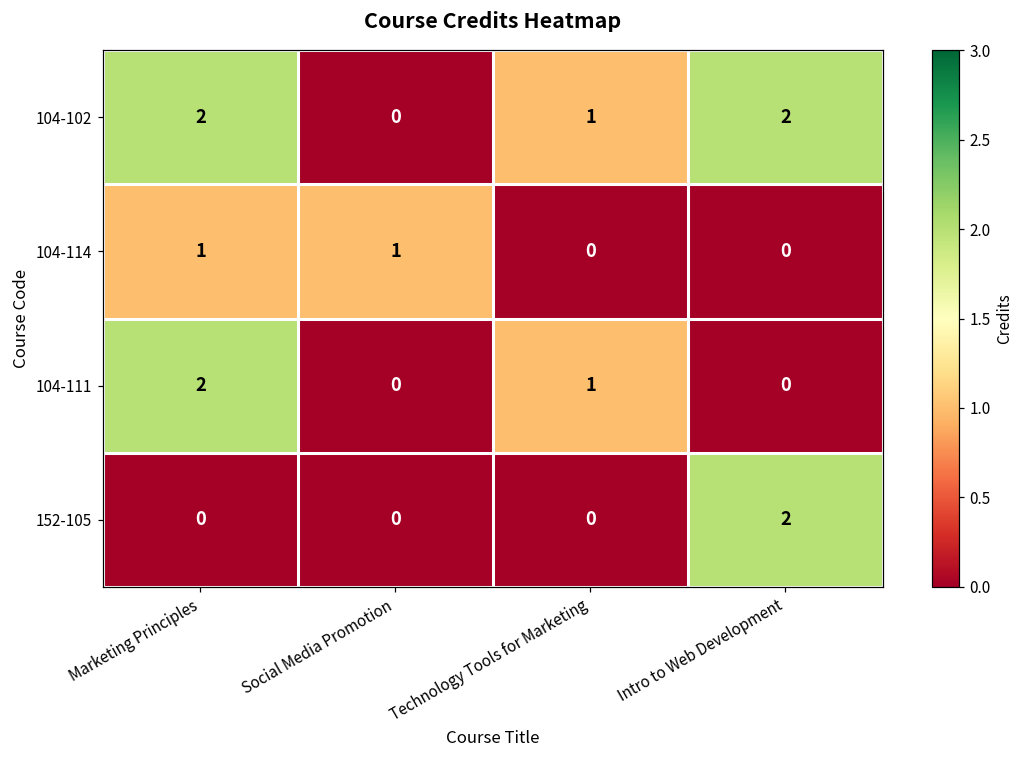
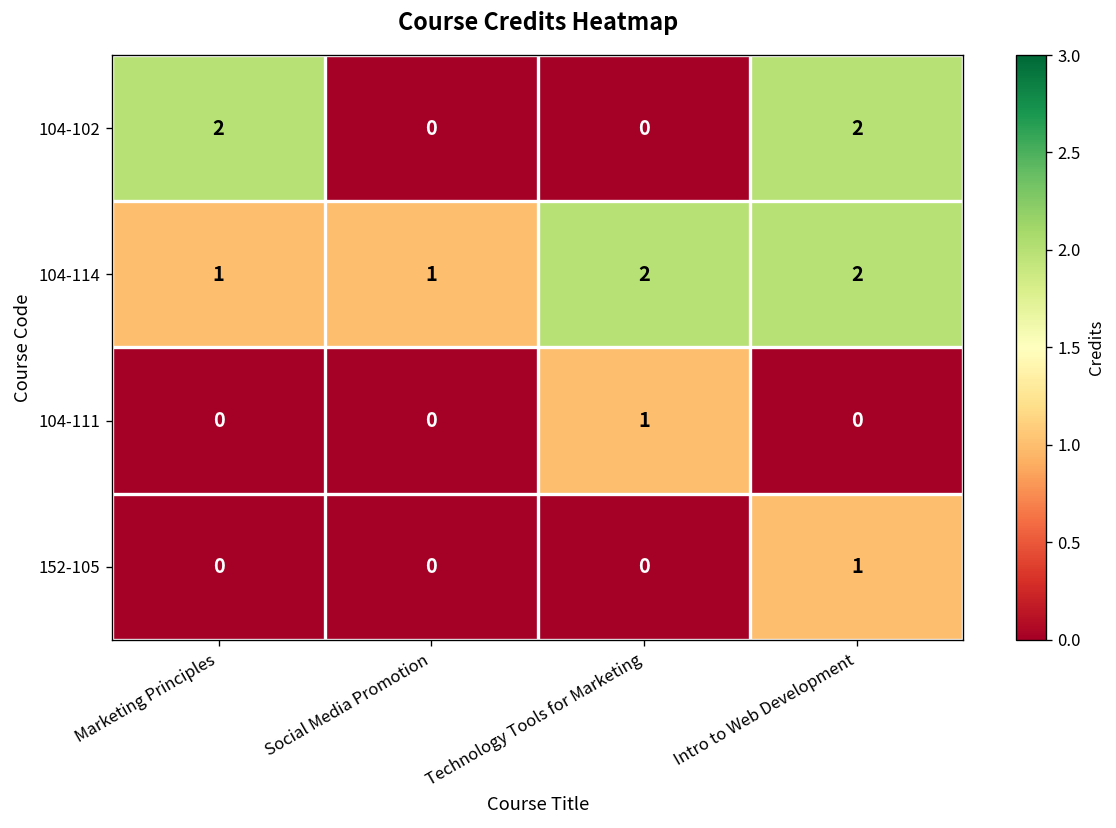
  {
    "104-102": {
      "Marketing Principles": 2,
      "Social Media Promotion": 0,
-     "Technology Tools for Marketing": 1,
+     "Technology Tools for Marketing": 0,
      "Intro to Web Development": 2
    },
    "104-114": {
      "Marketing Principles": 1,
      "Social Media Promotion": 1,
-     "Technology Tools for Marketing": 0,
-     "Intro to Web Development": 0
+     "Technology Tools for Marketing": 2,
+     "Intro to Web Development": 2
    },
    "104-111": {
-     "Marketing Principles": 2,
+     "Marketing Principles": 0,
      "Social Media Promotion": 0,
      "Technology Tools for Marketing": 1,
      "Intro to Web Development": 0
    },
    "152-105": {
      "Marketing Principles": 0,
      "Social Media Promotion": 0,
      "Technology Tools for Marketing": 0,
-     "Intro to Web Development": 2
+     "Intro to Web Development": 1
    }
  }
